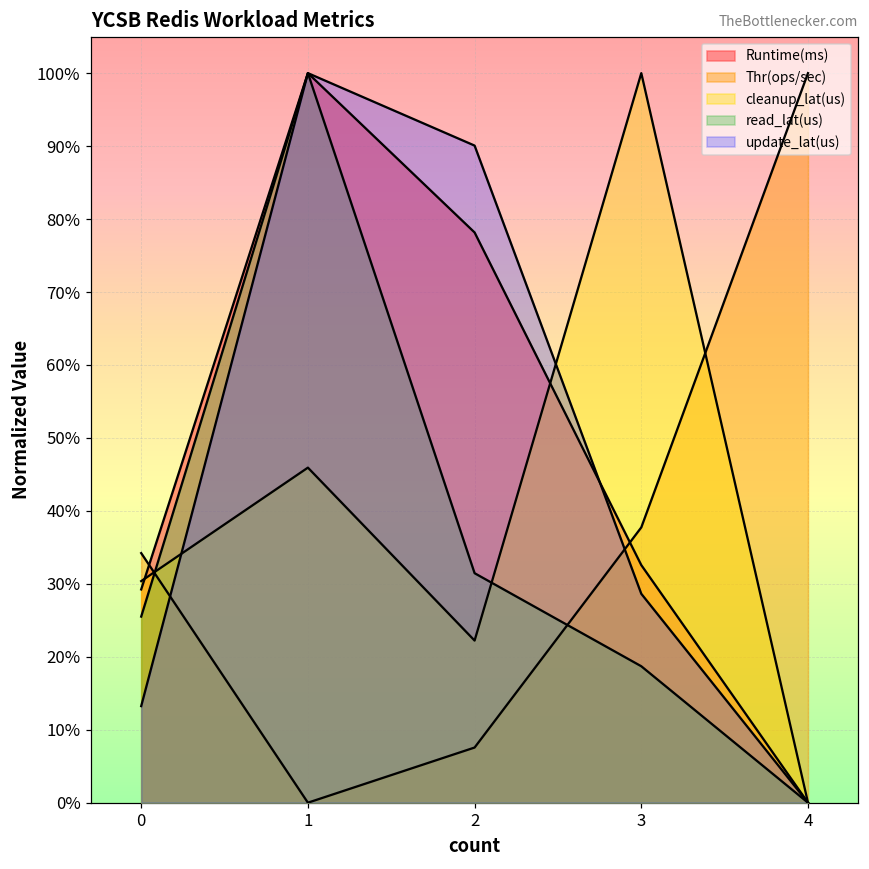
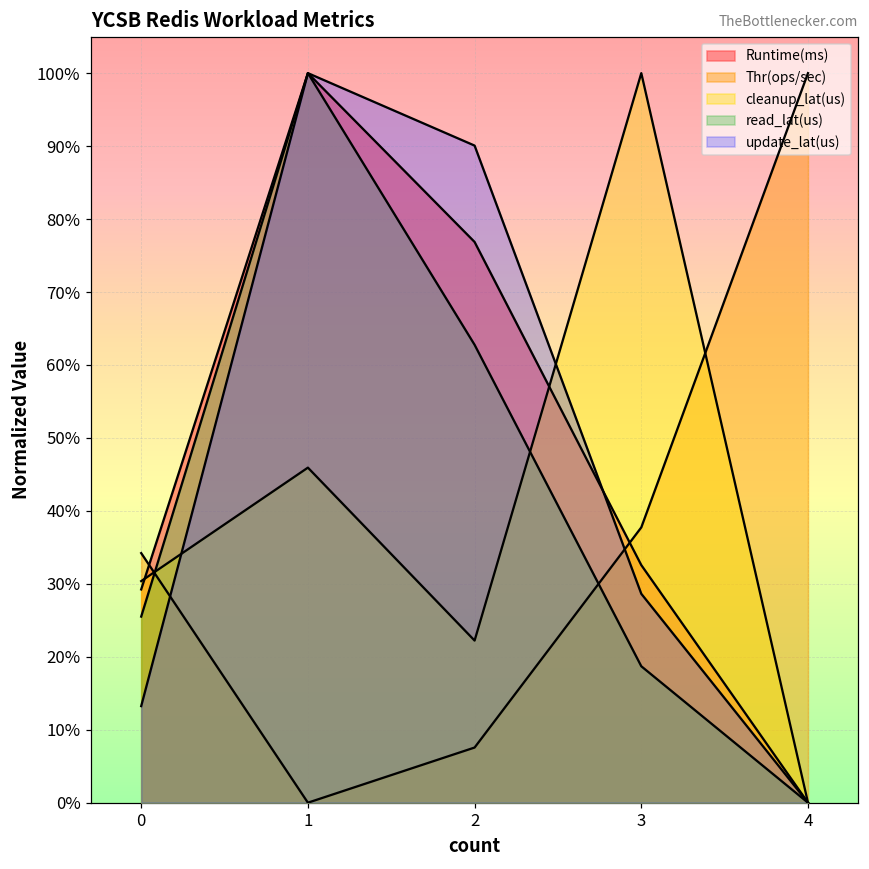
  {
    "Runtime(ms)": {
      "0": "29%",
-     "2": "78%",
+     "2": "77%",
      "3": "33%"
    },
    "read_lat(us)": {
      "0": "26%",
-     "2": "31%",
+     "2": "63%",
      "3": "19%"
    },
    "update_lat(us)": {
      "0": "13%",
      "2": "90%",
      "3": "29%"
    }
  }
